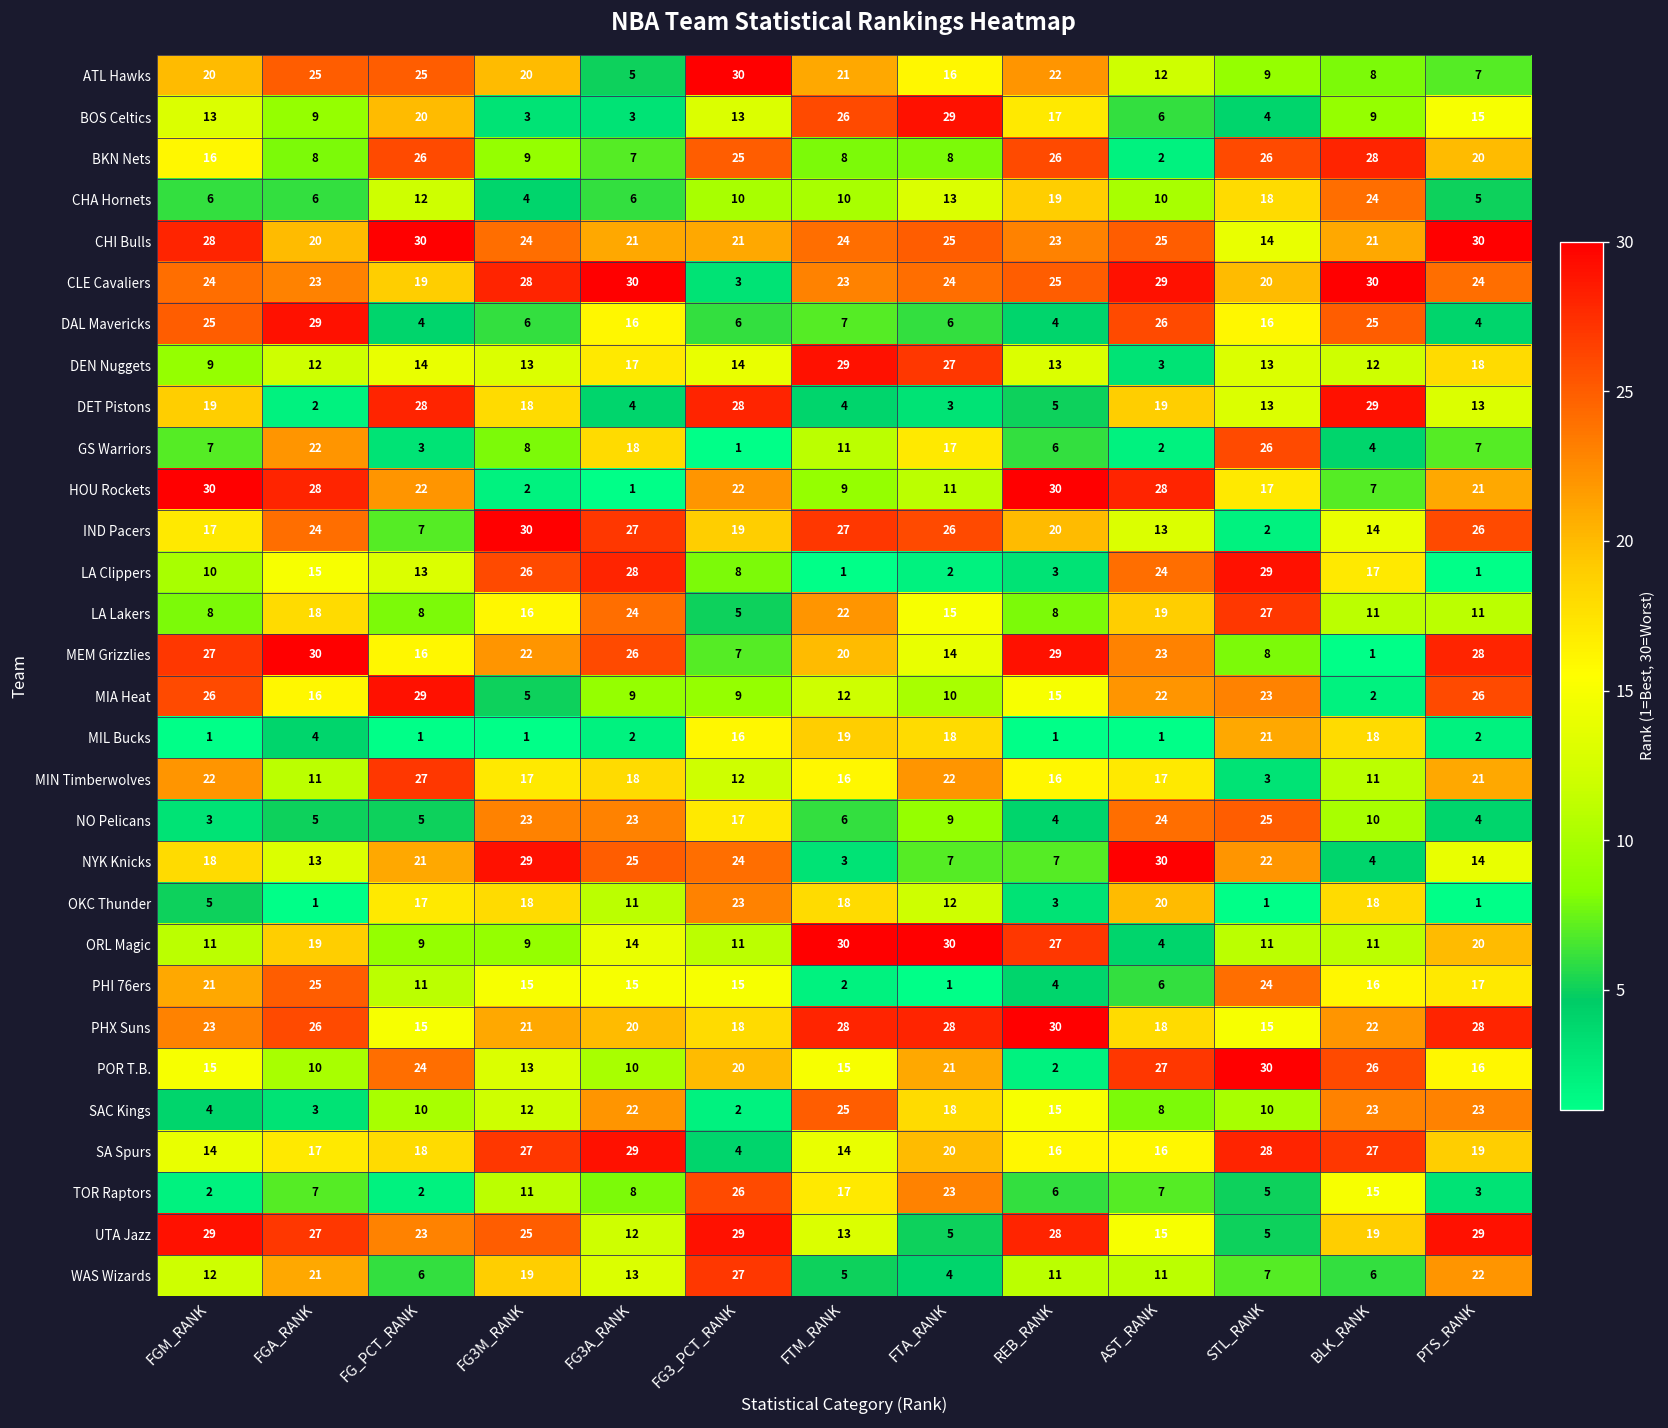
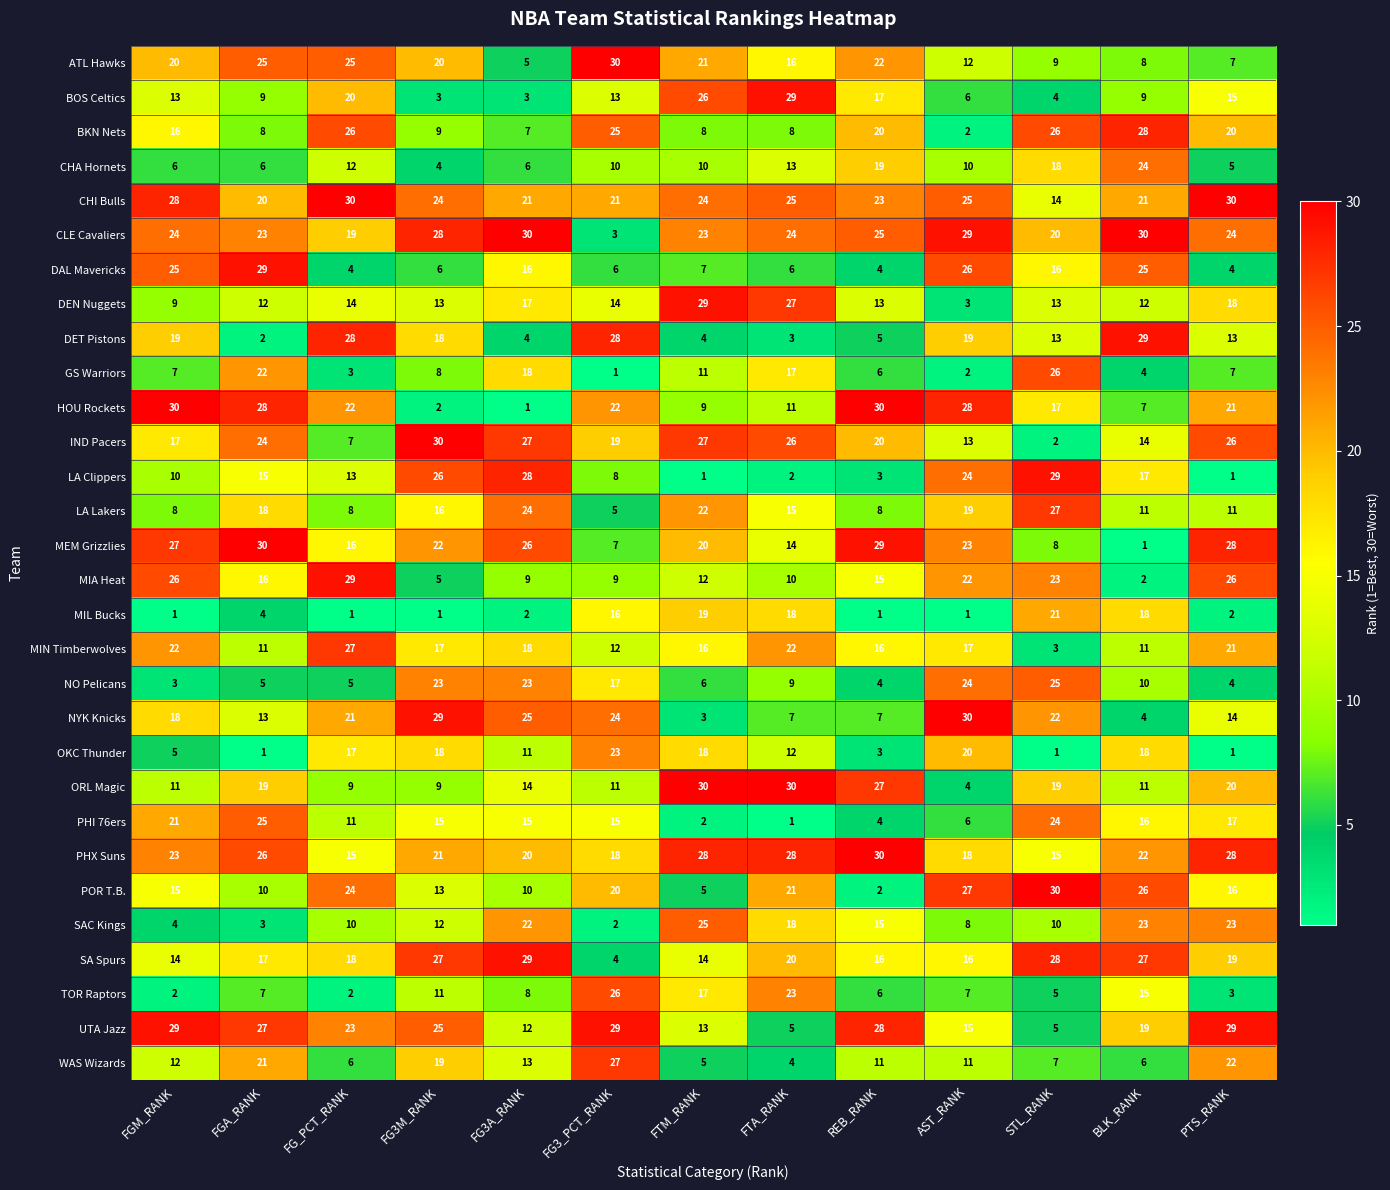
  {
    "BKN Nets": {
      "FGM_RANK": 16,
      "FGA_RANK": 8,
      "FG_PCT_RANK": 26,
      "FG3M_RANK": 9,
      "FG3A_RANK": 7,
      "FG3_PCT_RANK": 25,
      "FTM_RANK": 8,
      "FTA_RANK": 8,
-     "REB_RANK": 26,
+     "REB_RANK": 20,
      "AST_RANK": 2,
      "STL_RANK": 26,
      "BLK_RANK": 28,
      "PTS_RANK": 20
    },
    "ORL Magic": {
      "FGM_RANK": 11,
      "FGA_RANK": 19,
      "FG_PCT_RANK": 9,
      "FG3M_RANK": 9,
      "FG3A_RANK": 14,
      "FG3_PCT_RANK": 11,
      "FTM_RANK": 30,
      "FTA_RANK": 30,
      "REB_RANK": 27,
      "AST_RANK": 4,
-     "STL_RANK": 11,
+     "STL_RANK": 19,
      "BLK_RANK": 11,
      "PTS_RANK": 20
    },
    "POR T.B.": {
      "FGM_RANK": 15,
      "FGA_RANK": 10,
      "FG_PCT_RANK": 24,
      "FG3M_RANK": 13,
      "FG3A_RANK": 10,
      "FG3_PCT_RANK": 20,
-     "FTM_RANK": 15,
+     "FTM_RANK": 5,
      "FTA_RANK": 21,
      "REB_RANK": 2,
      "AST_RANK": 27,
      "STL_RANK": 30,
      "BLK_RANK": 26,
      "PTS_RANK": 16
    }
  }
